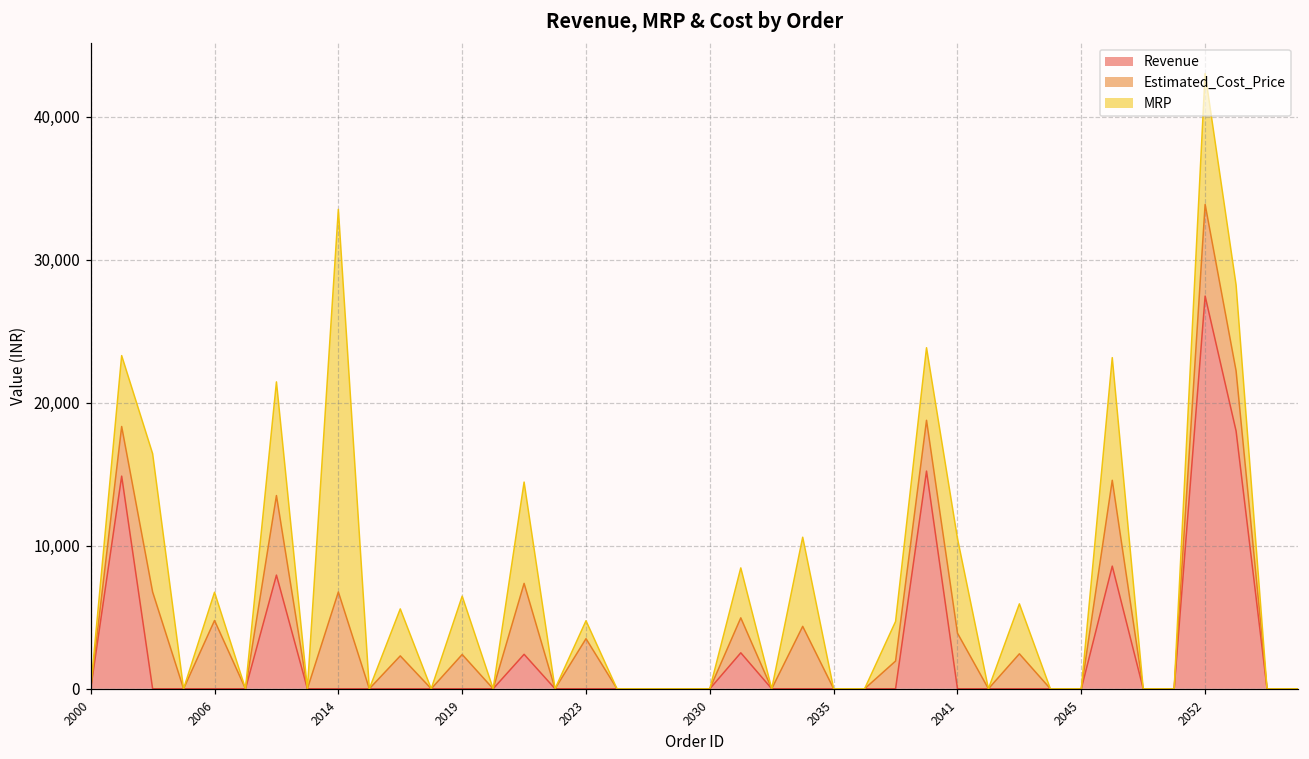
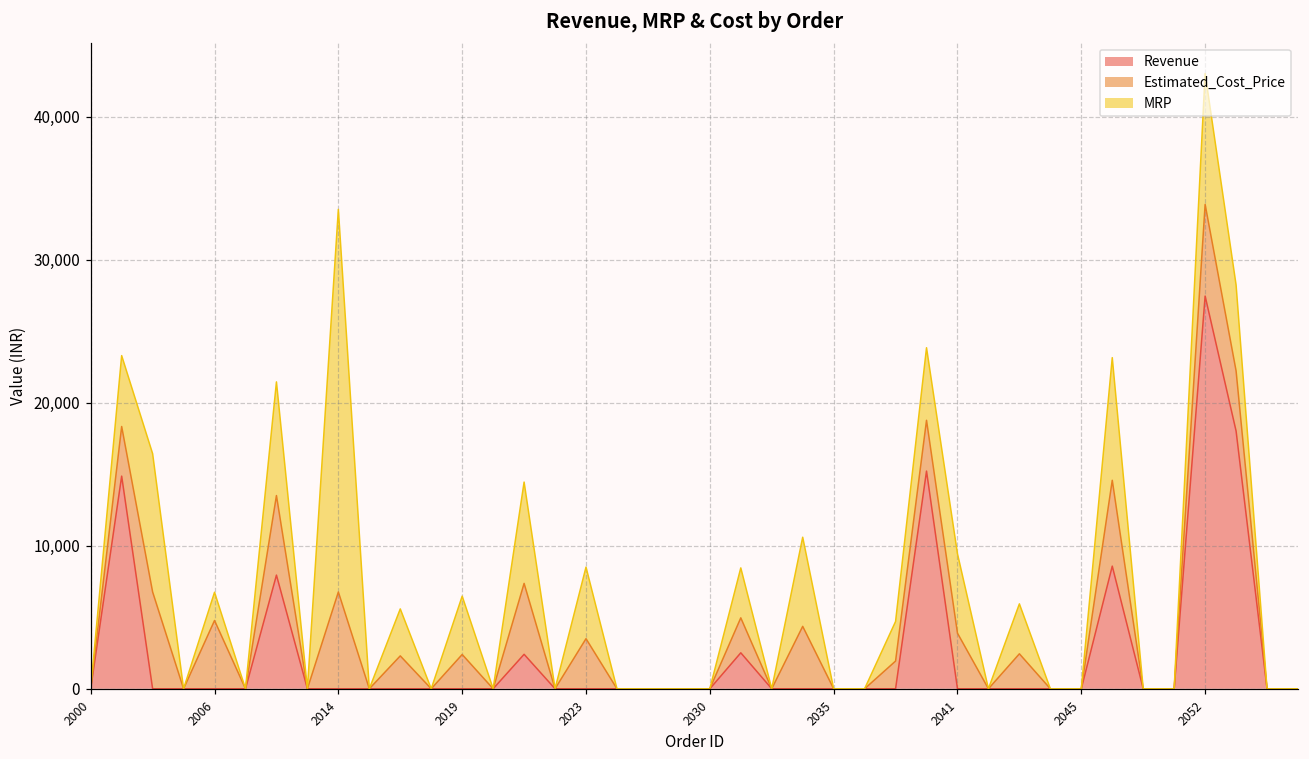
  {
    "MRP": {
      "2006": "2,000",
      "2014": "26,800",
      "2019": "4,100",
-     "2023": "1,300",
-     "2041": "6,600"
+     "2023": "5,000",
+     "2041": "5,600"
    }
  }
